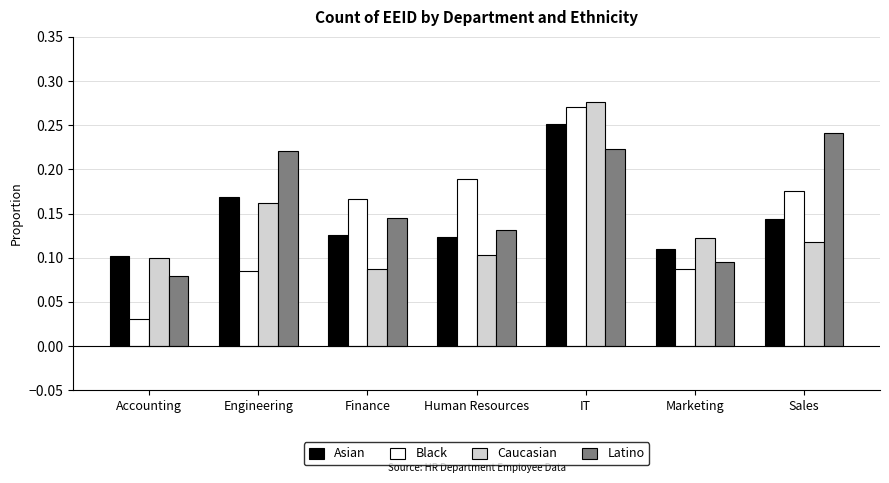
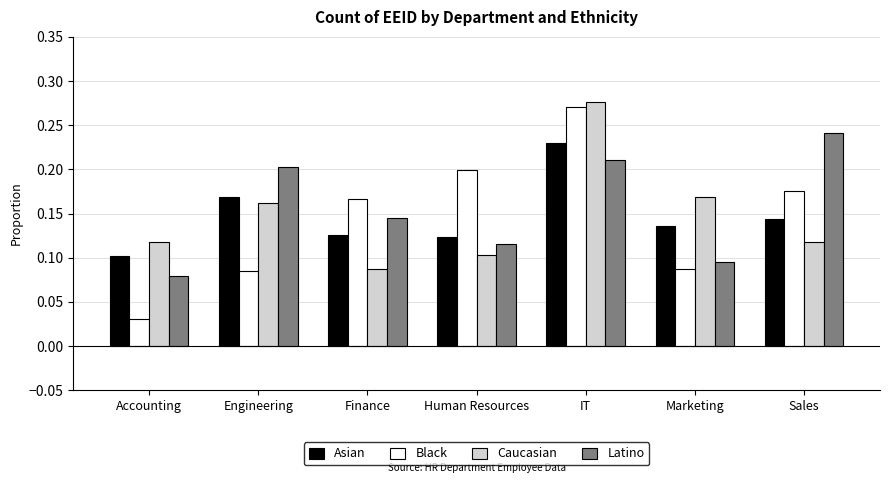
  {
    "Asian": {
      "Accounting": 0.10,
      "Engineering": 0.17,
      "Finance": 0.13,
      "Human Resources": 0.12,
-     "IT": 0.25,
-     "Marketing": 0.11,
+     "IT": 0.23,
+     "Marketing": 0.14,
      "Sales": 0.14
    },
    "Black": {
      "Accounting": 0.03,
      "Engineering": 0.08,
      "Finance": 0.17,
-     "Human Resources": 0.19,
+     "Human Resources": 0.20,
      "IT": 0.27,
      "Marketing": 0.09,
      "Sales": 0.18
    },
    "Caucasian": {
-     "Accounting": 0.10,
+     "Accounting": 0.12,
      "Engineering": 0.16,
      "Finance": 0.09,
      "Human Resources": 0.10,
      "IT": 0.28,
-     "Marketing": 0.12,
+     "Marketing": 0.17,
      "Sales": 0.12
    },
    "Latino": {
      "Accounting": 0.08,
-     "Engineering": 0.22,
+     "Engineering": 0.20,
      "Finance": 0.15,
-     "Human Resources": 0.13,
-     "IT": 0.22,
+     "Human Resources": 0.12,
+     "IT": 0.21,
      "Marketing": 0.10,
      "Sales": 0.24
    }
  }
